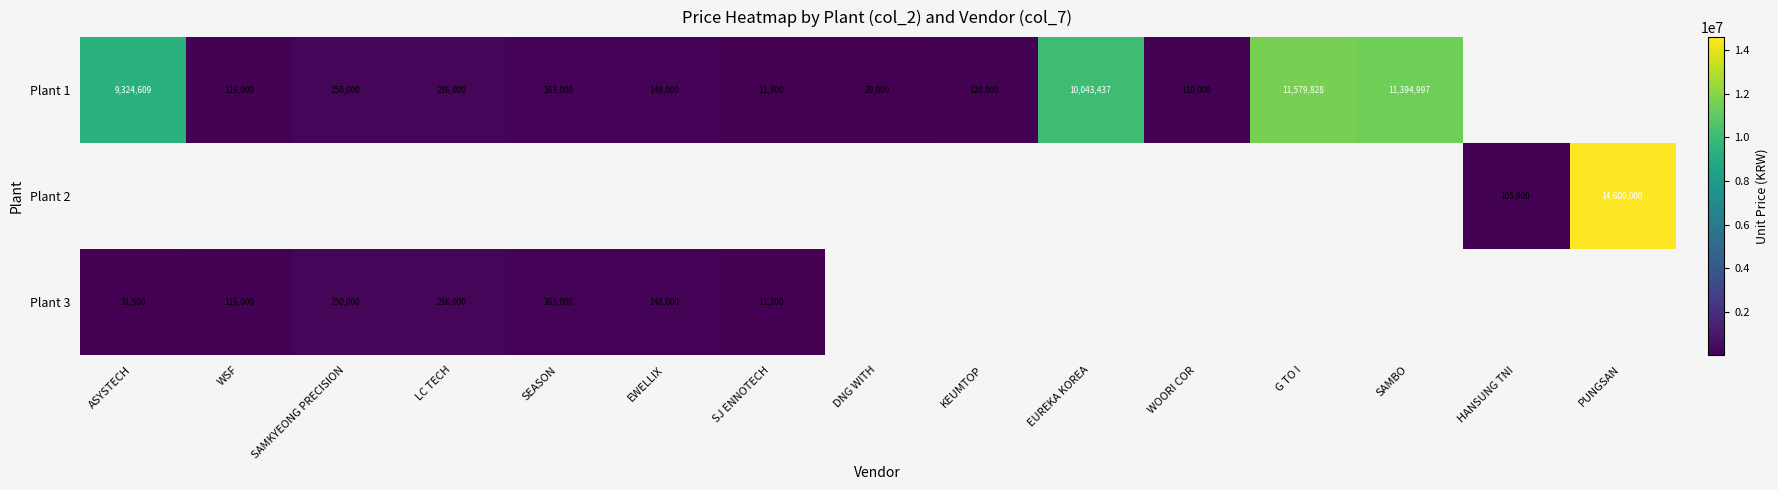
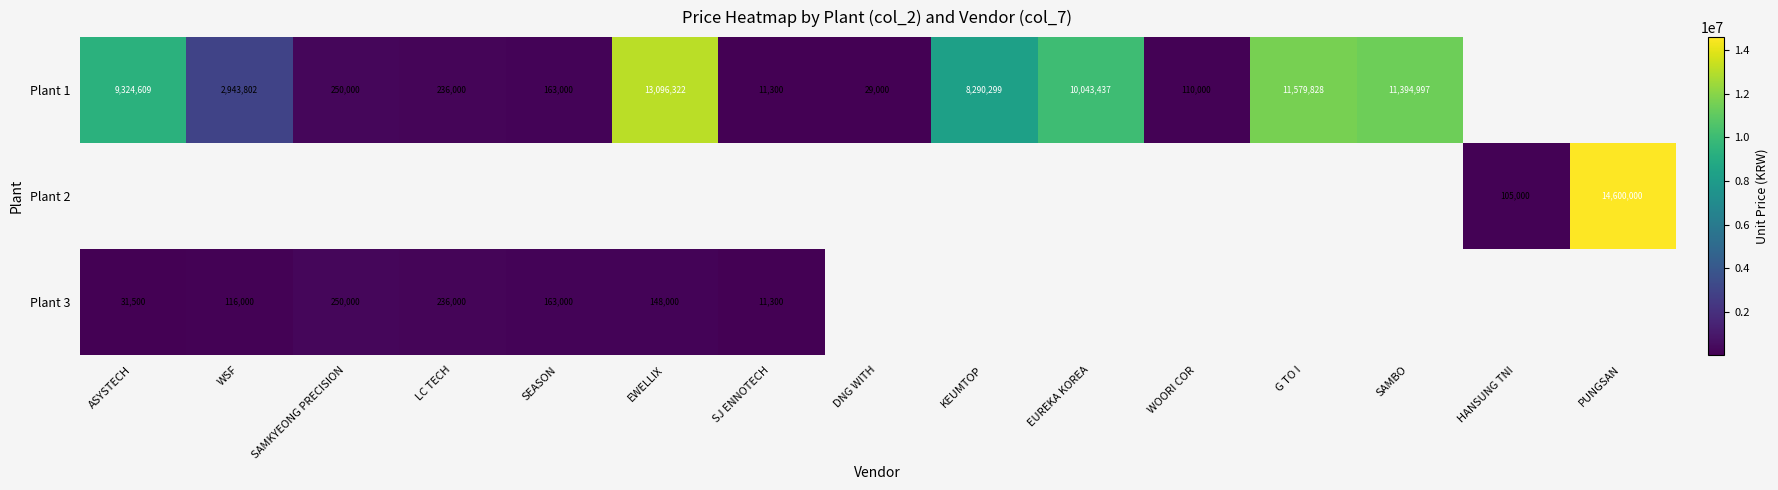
  {
    "Plant 1": {
      "ASYSTECH": "9,324,609",
-     "WSF": "116,000",
+     "WSF": "2,943,802",
      "SAMKYEONG PRECISION": "250,000",
      "LC TECH": "236,000",
      "SEASON": "163,000",
-     "EWELLIX": "148,000",
+     "EWELLIX": "13,096,322",
      "SJ ENNOTECH": "11,300",
      "DNG WITH": "29,000",
-     "KEUMTOP": "120,000",
+     "KEUMTOP": "8,290,299",
      "EUREKA KOREA": "10,043,437",
      "WOORI COR": "110,000",
      "G TO I": "11,579,828",
      "SAMBO": "11,394,997"
    },
    "Plant 2": {
      "HANSUNG TNI": "105,000",
      "PUNGSAN": "14,600,000"
    },
    "Plant 3": {
      "ASYSTECH": "31,500",
      "WSF": "116,000",
      "SAMKYEONG PRECISION": "250,000",
      "LC TECH": "236,000",
      "SEASON": "163,000",
      "EWELLIX": "148,000",
      "SJ ENNOTECH": "11,300"
    }
  }
